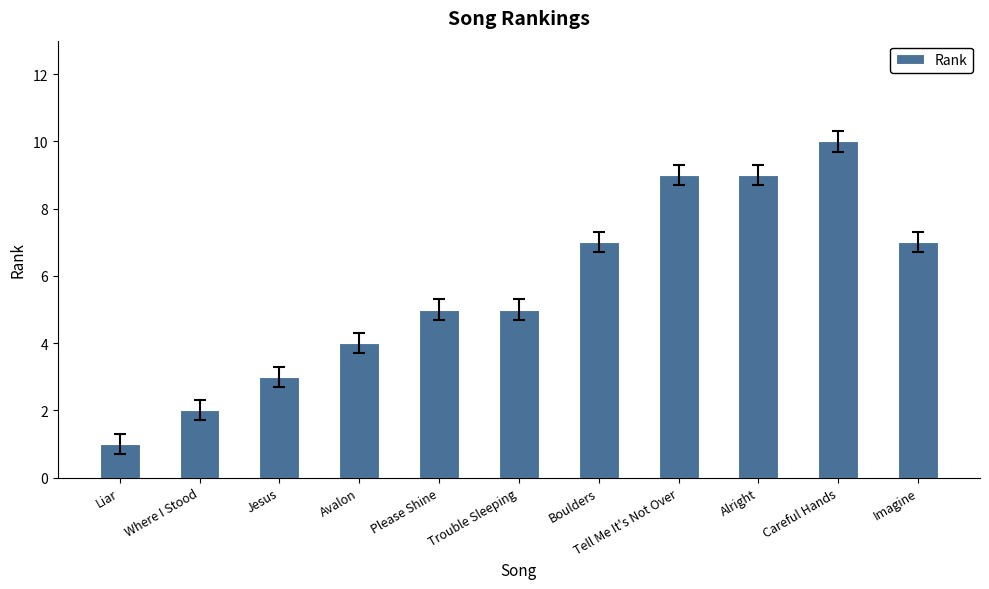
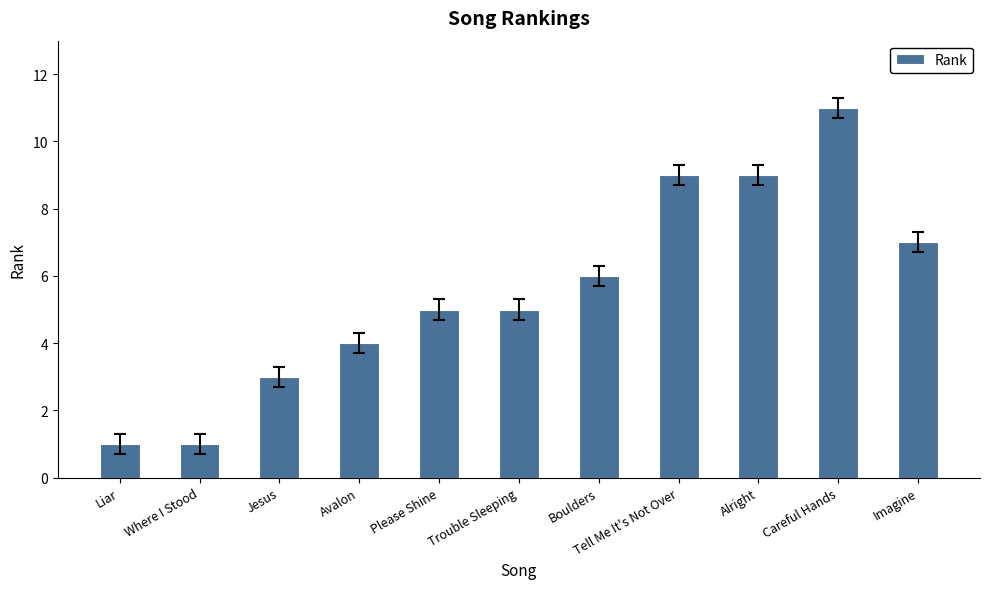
  {
    "Rank": {
      "Liar": 1,
-     "Where I Stood": 2,
+     "Where I Stood": 1,
      "Jesus": 3,
      "Avalon": 4,
      "Please Shine": 5,
      "Trouble Sleeping": 5,
-     "Boulders": 7,
+     "Boulders": 6,
      "Tell Me It's Not Over": 9,
      "Alright": 9,
-     "Careful Hands": 10,
+     "Careful Hands": 11,
      "Imagine": 7
    }
  }
